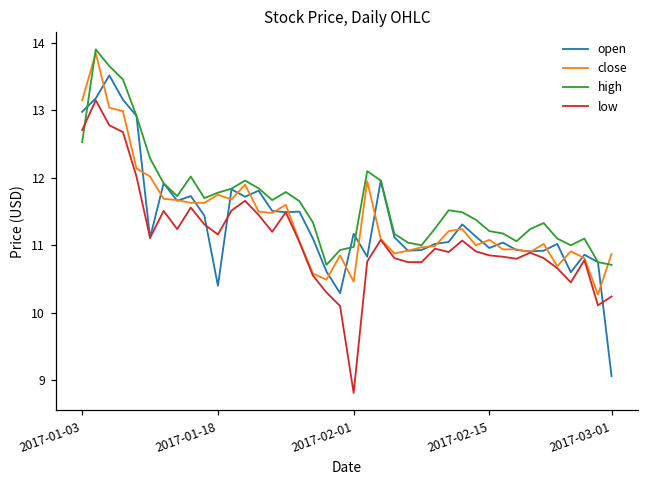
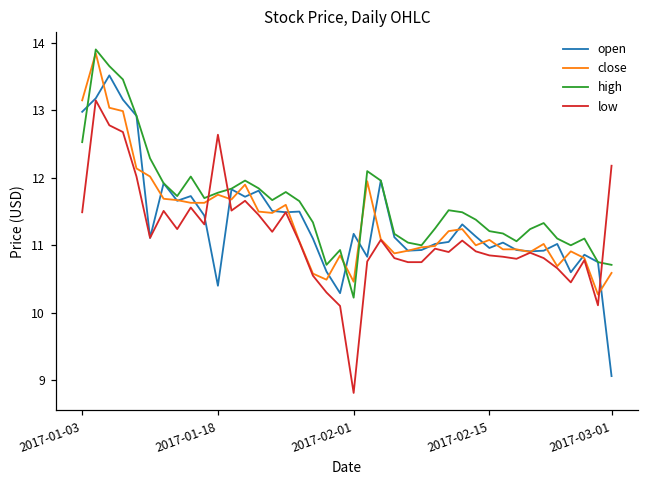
  {
    "open": {
      "2017-01-03": 13.0,
      "2017-01-18": 10.4,
      "2017-02-01": 11.2,
      "2017-02-15": 11.0,
      "2017-03-01": 9.1
    },
    "close": {
      "2017-01-03": 13.2,
      "2017-02-01": 10.5,
      "2017-02-15": 11.1,
-     "2017-03-01": 10.9
+     "2017-03-01": 10.6
    },
    "high": {
      "2017-01-03": 12.5,
-     "2017-02-01": 11.0,
+     "2017-02-01": 10.2,
      "2017-02-15": 11.2,
      "2017-03-01": 10.7
    },
    "low": {
-     "2017-01-03": 12.7,
-     "2017-01-18": 11.2,
+     "2017-01-03": 11.5,
+     "2017-01-18": 12.6,
      "2017-02-01": 8.8,
      "2017-02-15": 10.9,
-     "2017-03-01": 10.2
+     "2017-03-01": 12.2
    }
  }
